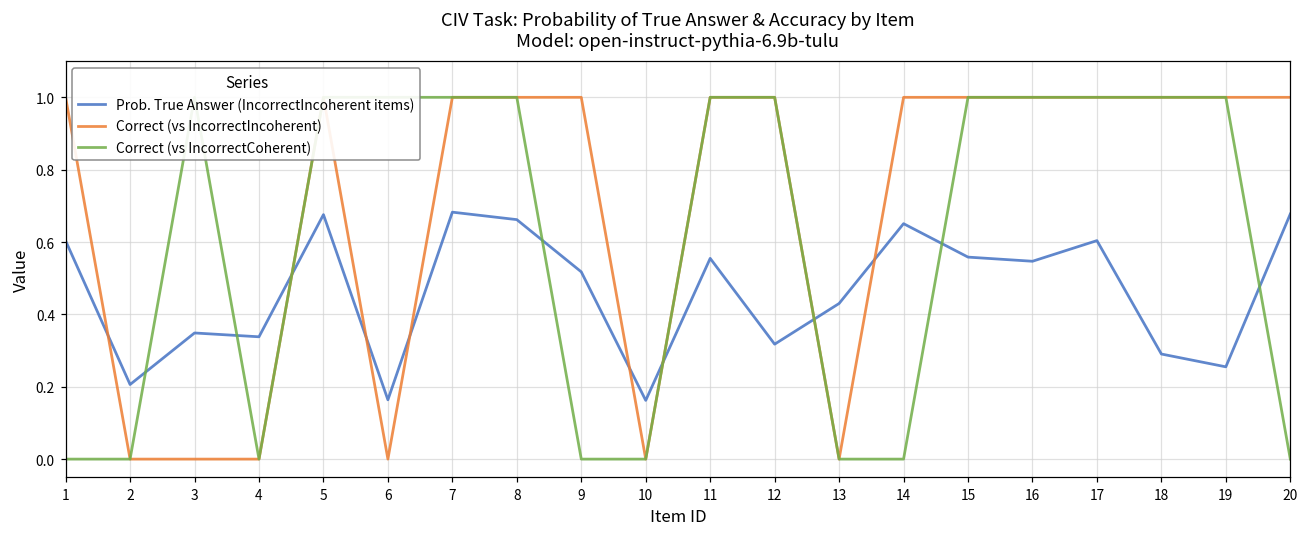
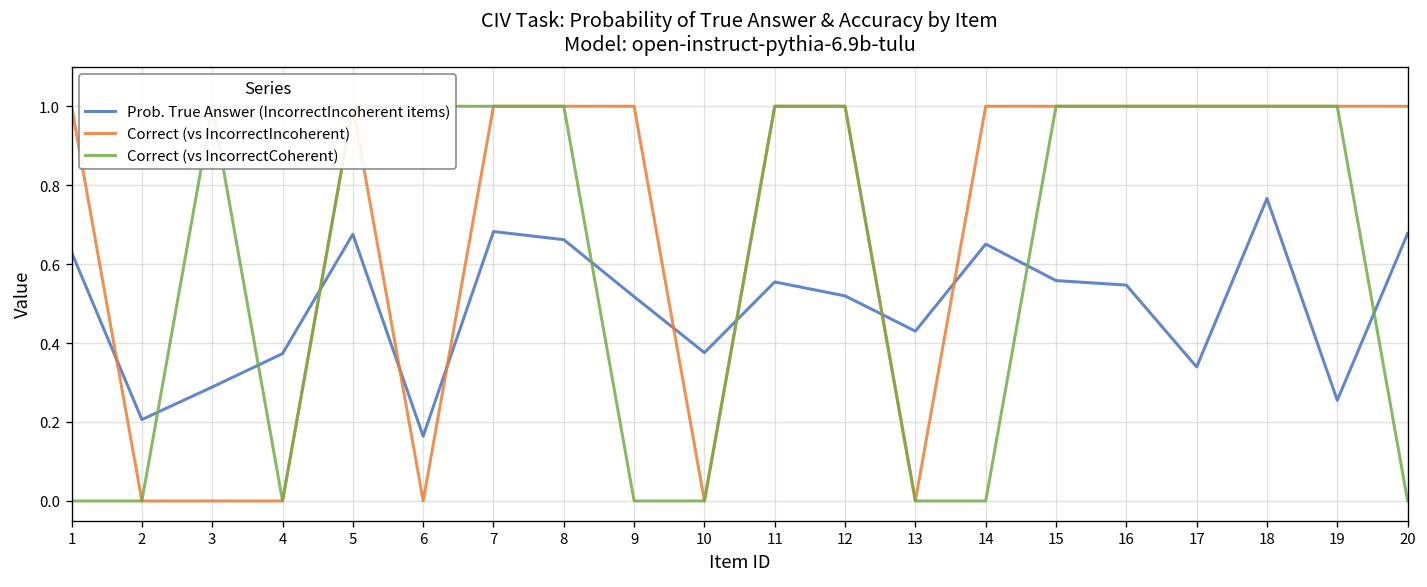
  {
    "Prob. True Answer (IncorrectIncoherent items)": {
-     "1": 0.60,
+     "1": 0.63,
      "2": 0.21,
-     "3": 0.35,
-     "4": 0.34,
+     "3": 0.29,
+     "4": 0.37,
      "5": 0.68,
      "6": 0.16,
      "7": 0.68,
      "8": 0.66,
      "9": 0.52,
-     "10": 0.16,
+     "10": 0.38,
      "11": 0.55,
-     "12": 0.32,
+     "12": 0.52,
      "13": 0.43,
      "14": 0.65,
      "15": 0.56,
      "16": 0.55,
-     "17": 0.60,
-     "18": 0.29,
+     "17": 0.34,
+     "18": 0.77,
      "19": 0.26,
      "20": 0.68
    },
    "Correct (vs IncorrectIncoherent)": {
      "1": 1.00,
      "3": 0.00,
      "6": 0.00,
      "9": 1.00,
      "14": 1.00,
      "20": 1.00
    },
    "Correct (vs IncorrectCoherent)": {
      "1": 0.00,
      "9": 0.00,
      "14": 0.00,
      "20": 0.00
    }
  }
